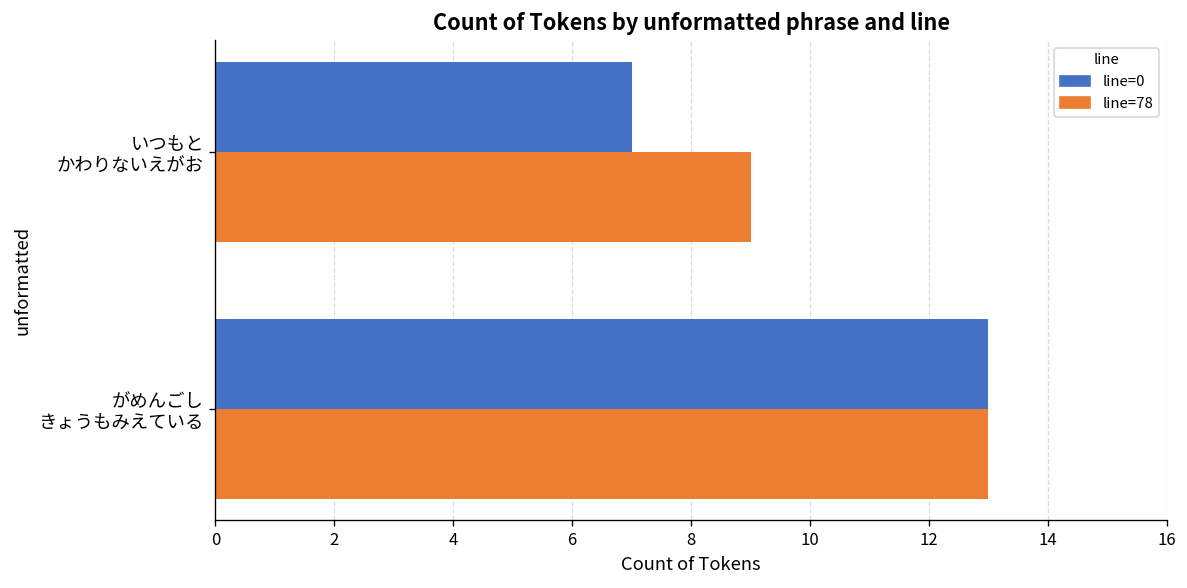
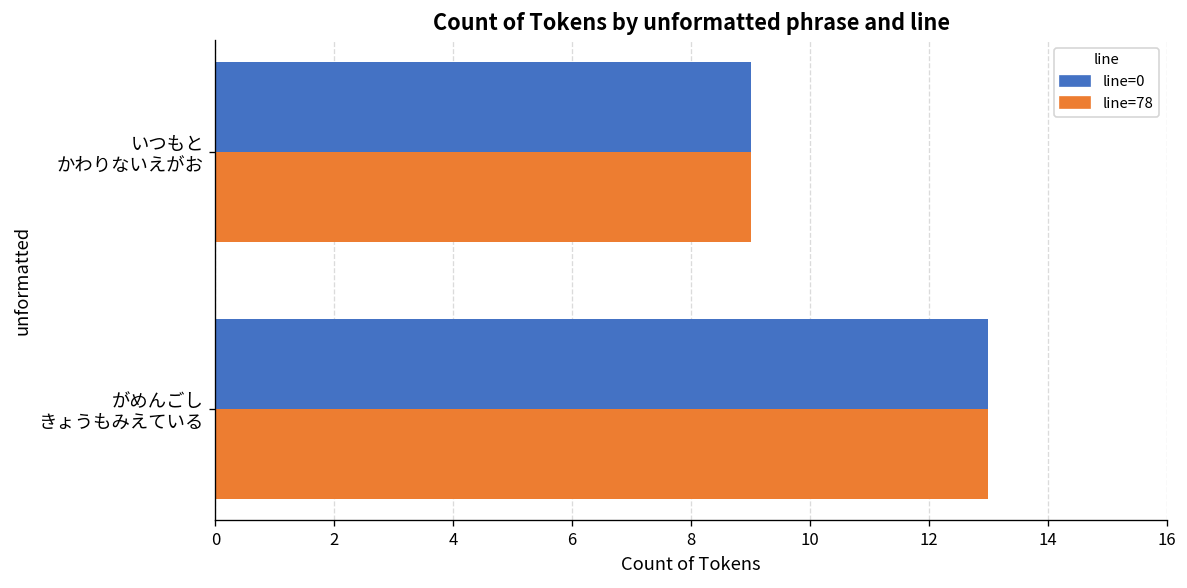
  {
    "line=0": {
-     "いつもと かわりないえがお": 7,
+     "いつもと かわりないえがお": 9,
      "がめんごし きょうもみえている": 13
    },
    "line=78": {
      "いつもと かわりないえがお": 9,
      "がめんごし きょうもみえている": 13
    }
  }
